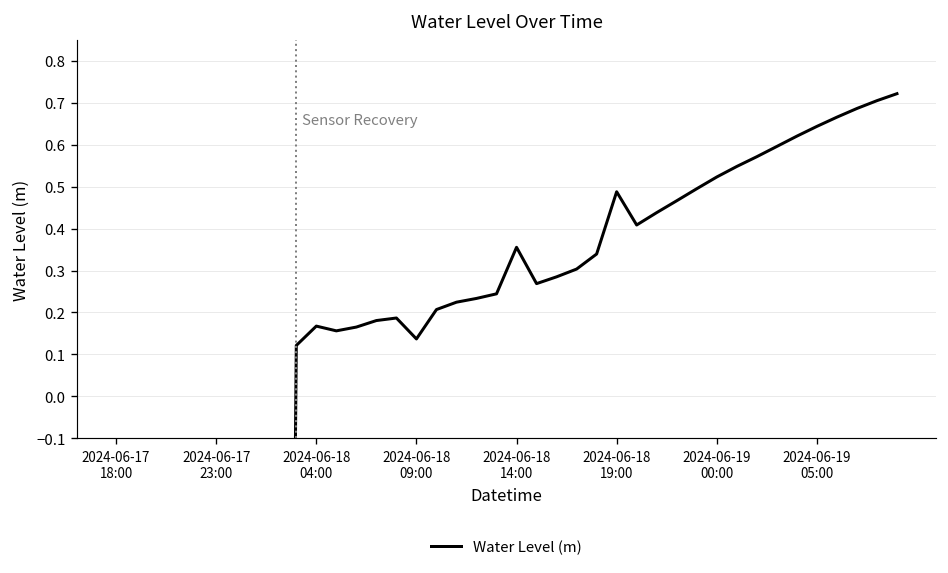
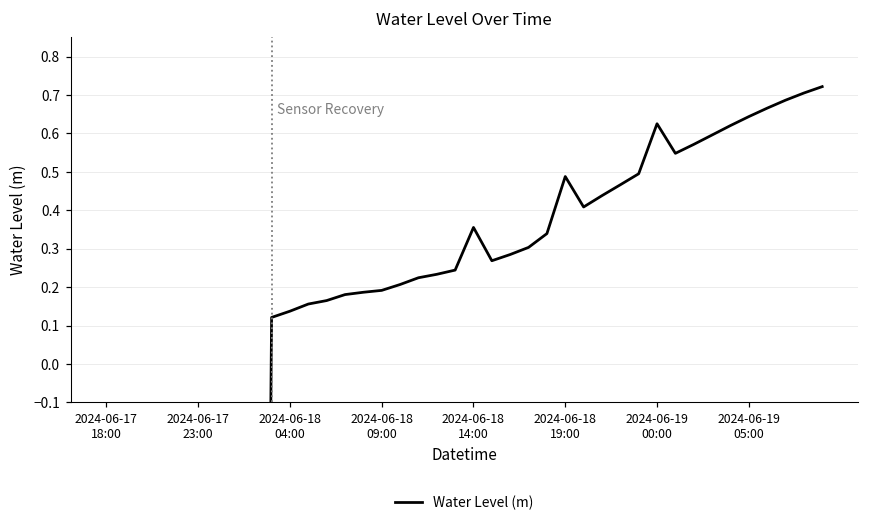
  {
-   "2024-06-18 04:00": 0.17,
-   "2024-06-18 09:00": 0.14,
+   "2024-06-18 04:00": 0.14,
+   "2024-06-18 09:00": 0.19,
    "2024-06-18 14:00": 0.36,
    "2024-06-18 19:00": 0.49,
-   "2024-06-19 00:00": 0.52,
+   "2024-06-19 00:00": 0.63,
    "2024-06-19 05:00": 0.64
  }
